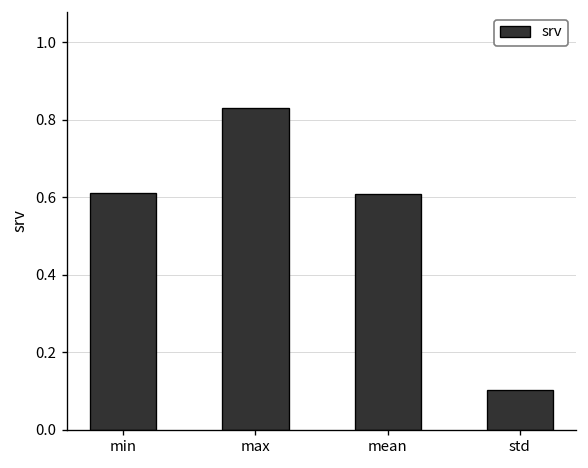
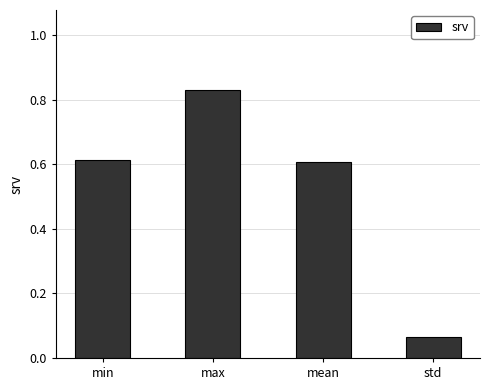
  {
    "min": 0.61,
    "max": 0.83,
    "mean": 0.61,
-   "std": 0.10
+   "std": 0.07
  }
